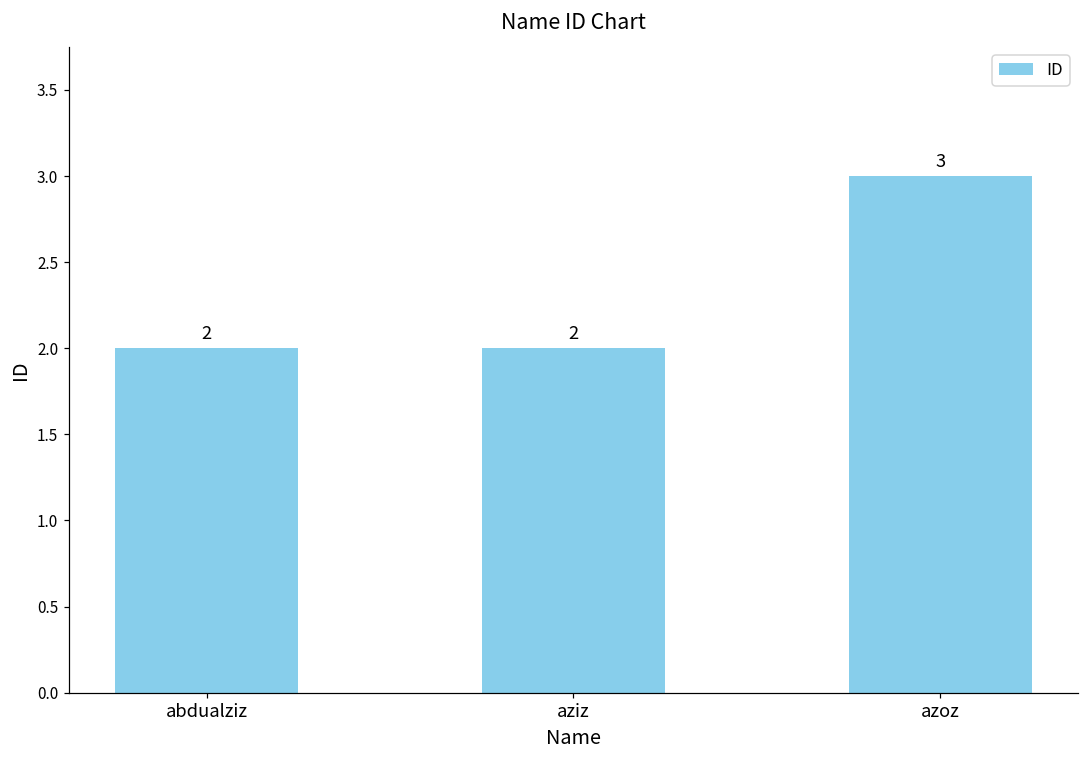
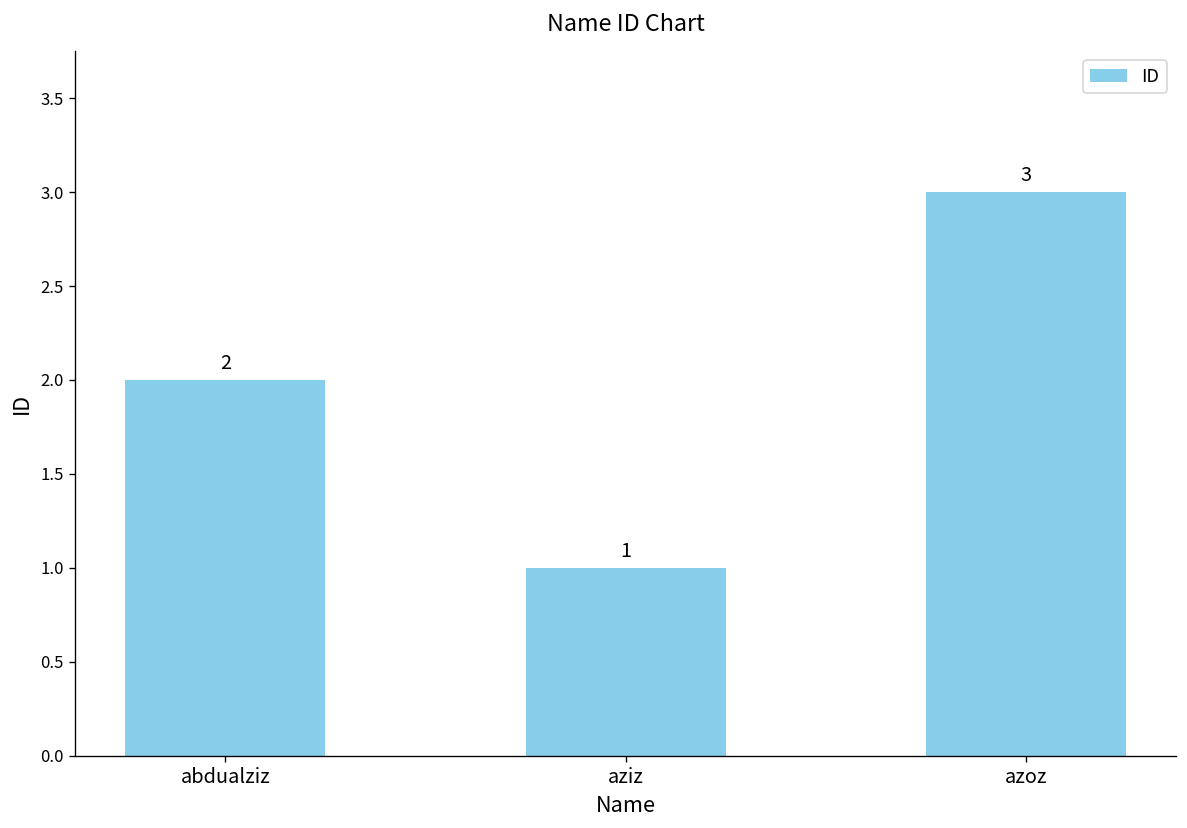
  {
    "abdualziz": 2,
-   "aziz": 2,
+   "aziz": 1,
    "azoz": 3
  }
